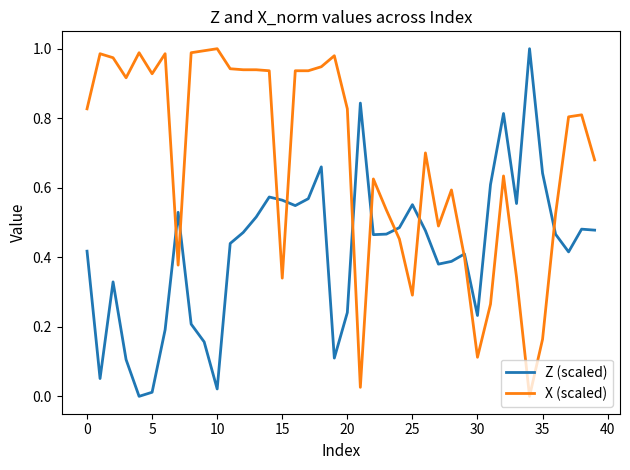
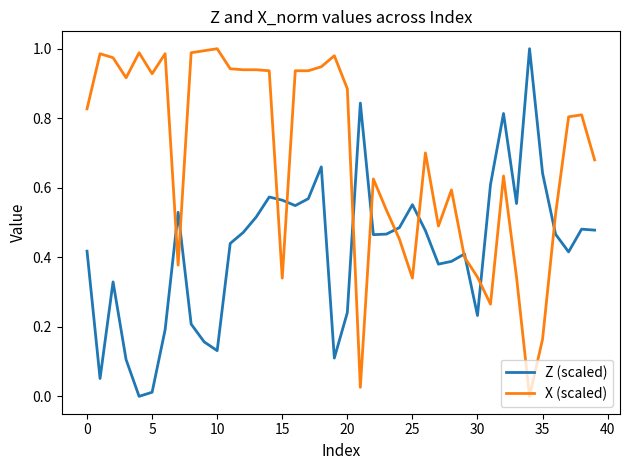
  {
    "Z (scaled)": {
      "0": 0.42,
      "5": 0.01,
-     "10": 0.02,
+     "10": 0.13,
      "15": 0.56,
      "20": 0.24,
      "25": 0.55,
      "30": 0.23,
      "35": 0.64
    },
    "X (scaled)": {
      "0": 0.83,
      "5": 0.93,
      "10": 1.00,
      "15": 0.34,
-     "20": 0.83,
-     "25": 0.29,
-     "30": 0.11,
+     "20": 0.88,
+     "25": 0.34,
+     "30": 0.34,
      "35": 0.16
    }
  }
